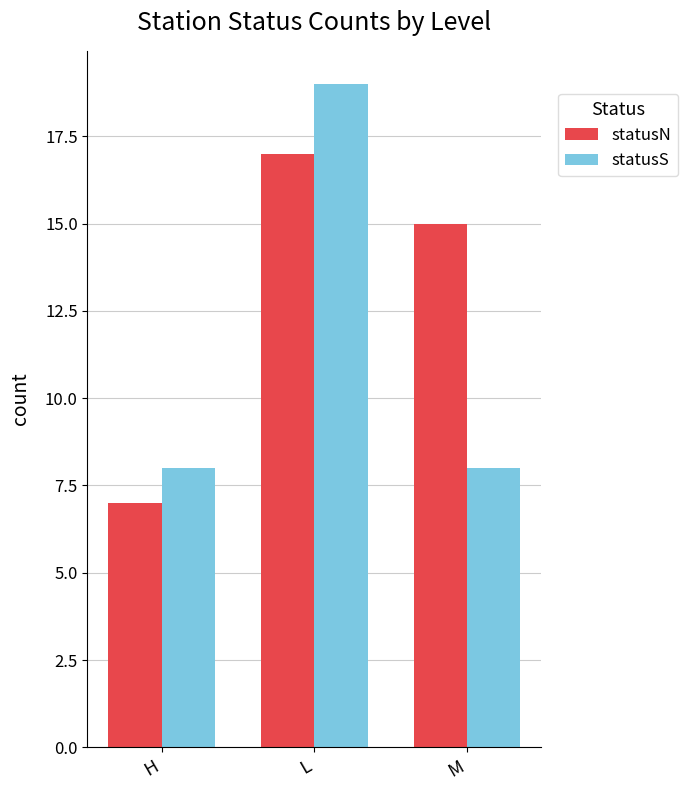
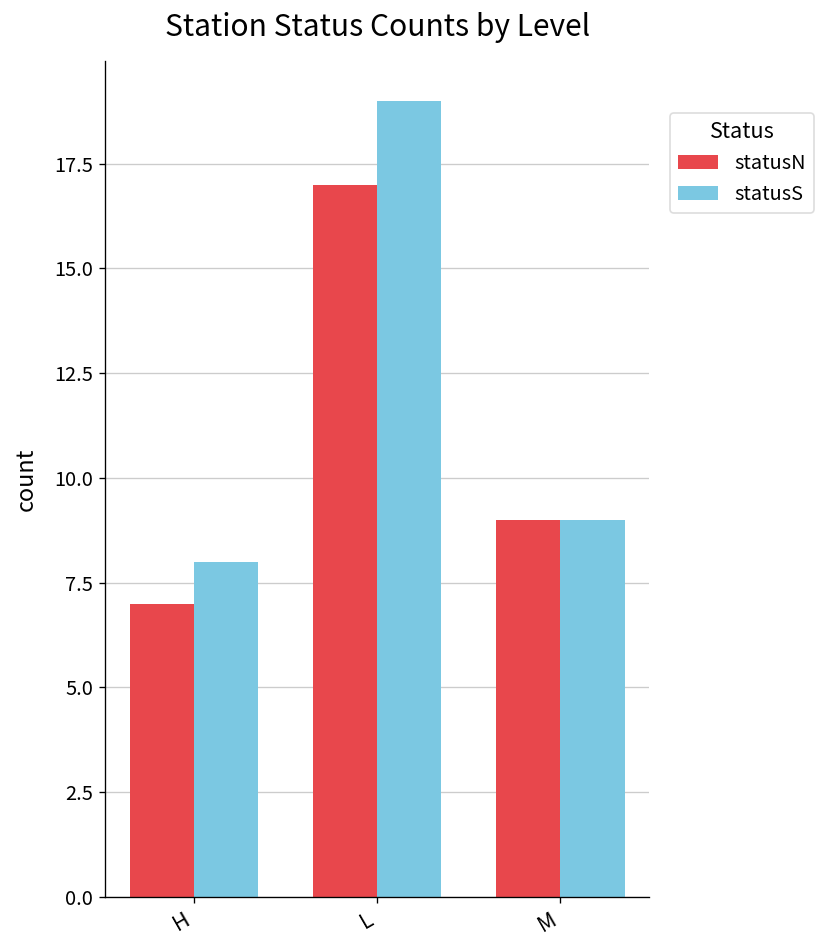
  {
    "statusN": {
      "H": 7,
      "L": 17,
-     "M": 15
+     "M": 9
    },
    "statusS": {
      "H": 8,
      "L": 19,
-     "M": 8
+     "M": 9
    }
  }
